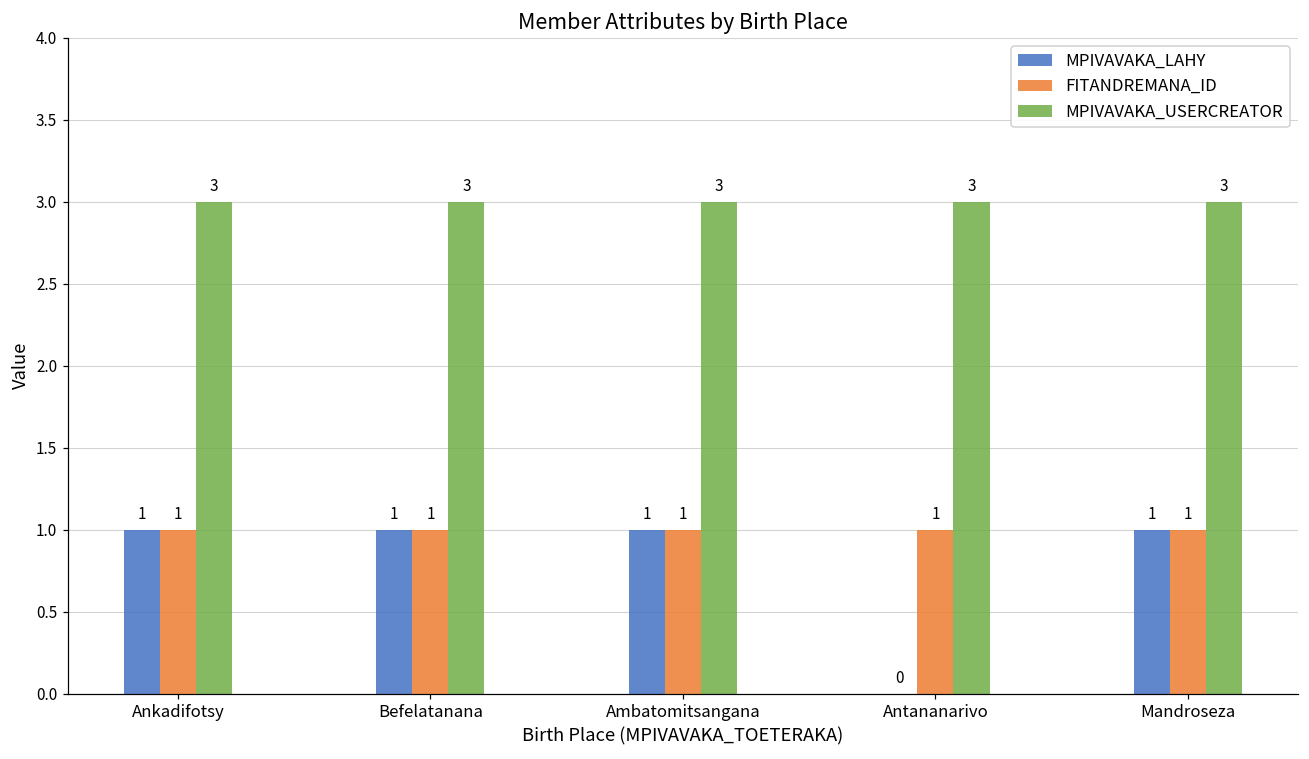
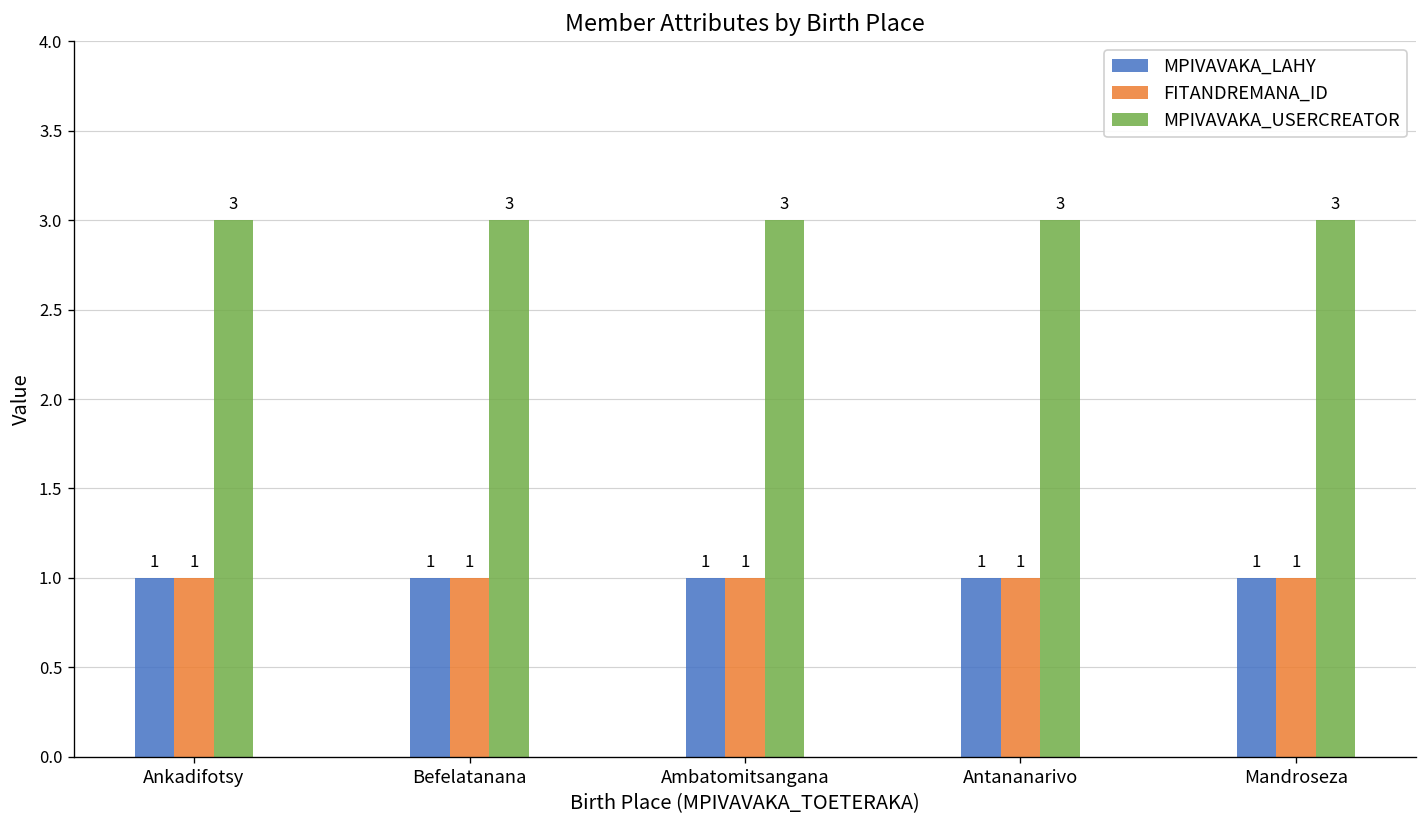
  {
    "MPIVAVAKA_LAHY": {
      "Ankadifotsy": 1,
      "Befelatanana": 1,
      "Ambatomitsangana": 1,
-     "Antananarivo": 0,
+     "Antananarivo": 1,
      "Mandroseza": 1
    },
    "FITANDREMANA_ID": {
      "Ankadifotsy": 1,
      "Befelatanana": 1,
      "Ambatomitsangana": 1,
      "Antananarivo": 1,
      "Mandroseza": 1
    },
    "MPIVAVAKA_USERCREATOR": {
      "Ankadifotsy": 3,
      "Befelatanana": 3,
      "Ambatomitsangana": 3,
      "Antananarivo": 3,
      "Mandroseza": 3
    }
  }
